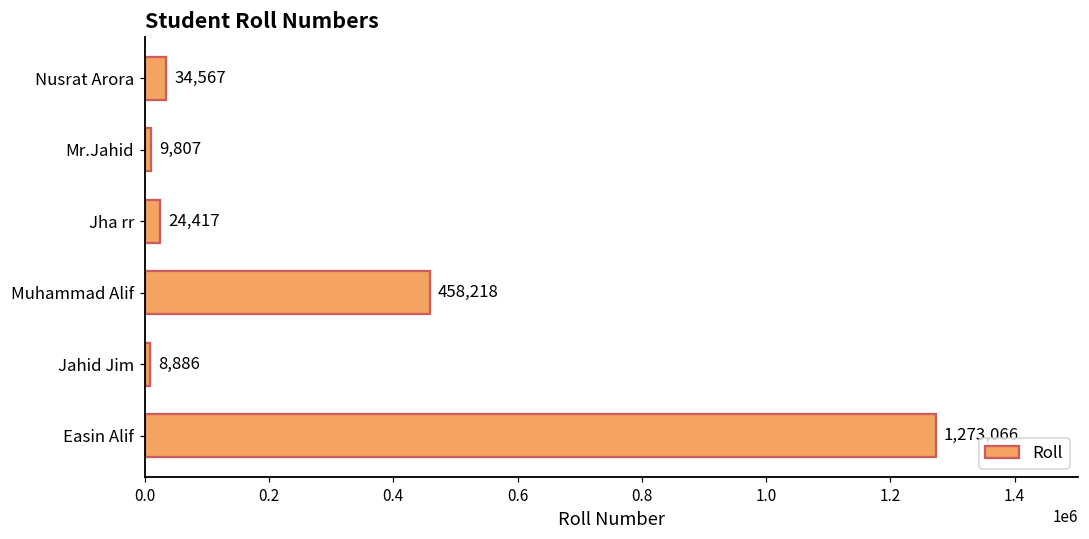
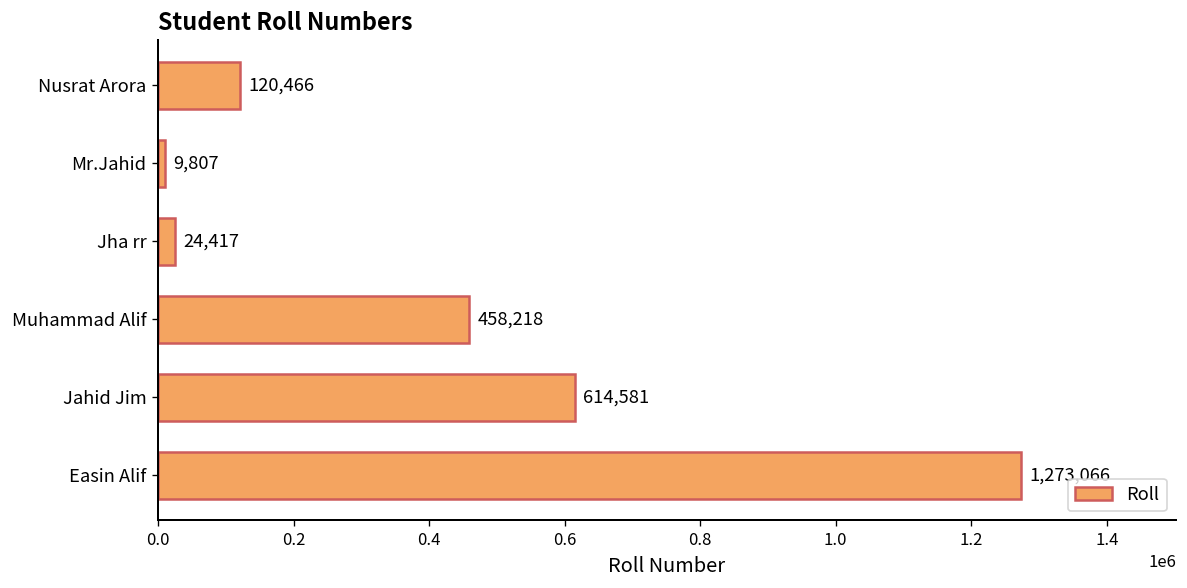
  {
-   "Nusrat Arora": "34,567",
+   "Nusrat Arora": "120,466",
    "Mr.Jahid": "9,807",
    "Jha rr": "24,417",
    "Muhammad Alif": "458,218",
-   "Jahid Jim": "8,886"
+   "Jahid Jim": "614,581"
  }
